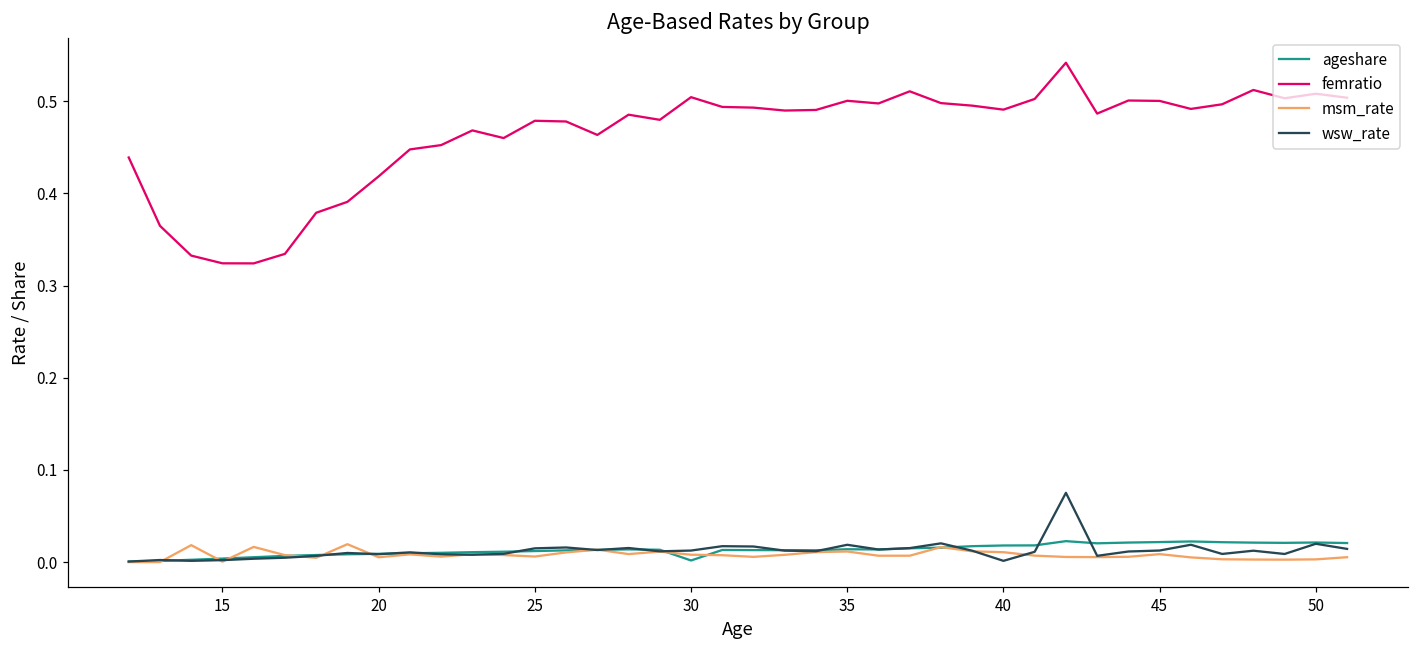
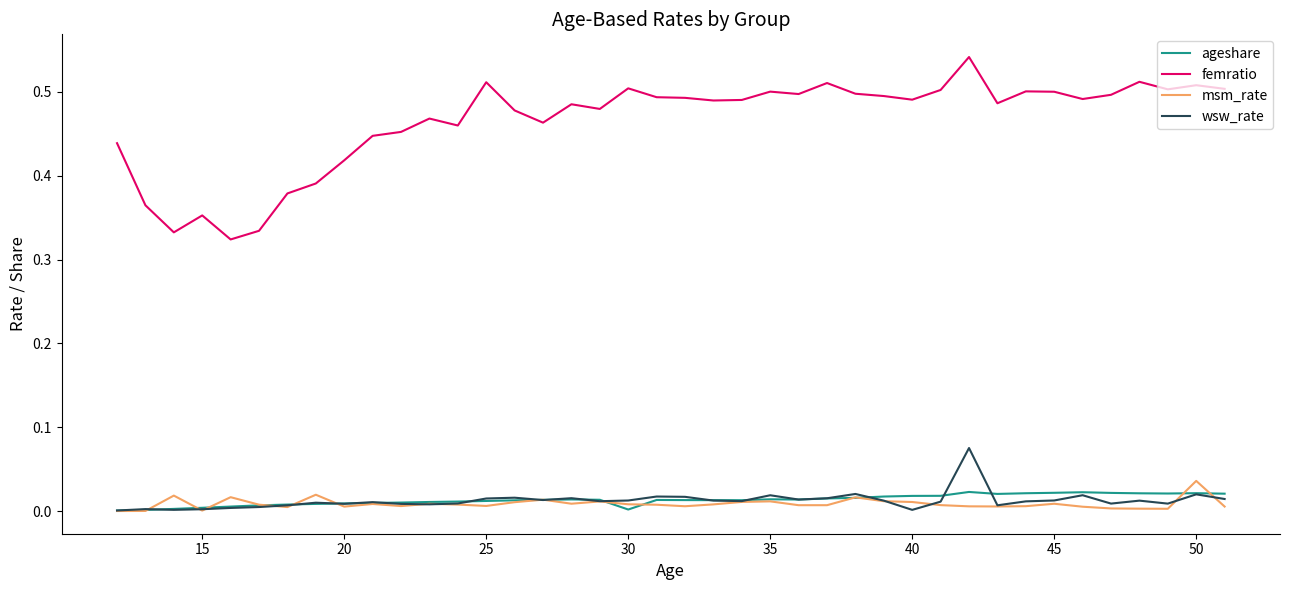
  {
    "ageshare": {
      "30": 0.00,
      "40": 0.02,
      "45": 0.02
    },
    "femratio": {
-     "15": 0.32,
+     "15": 0.35,
      "20": 0.42,
-     "25": 0.48,
+     "25": 0.51,
      "30": 0.50,
      "35": 0.50,
      "40": 0.49,
      "45": 0.50
    },
    "msm_rate": {
      "20": 0.01,
      "25": 0.01,
      "30": 0.01,
      "40": 0.01,
      "45": 0.01,
-     "50": 0.00
+     "50": 0.04
    },
    "wsw_rate": {
      "30": 0.01,
      "35": 0.02,
      "40": 0.00,
      "45": 0.01
    }
  }
